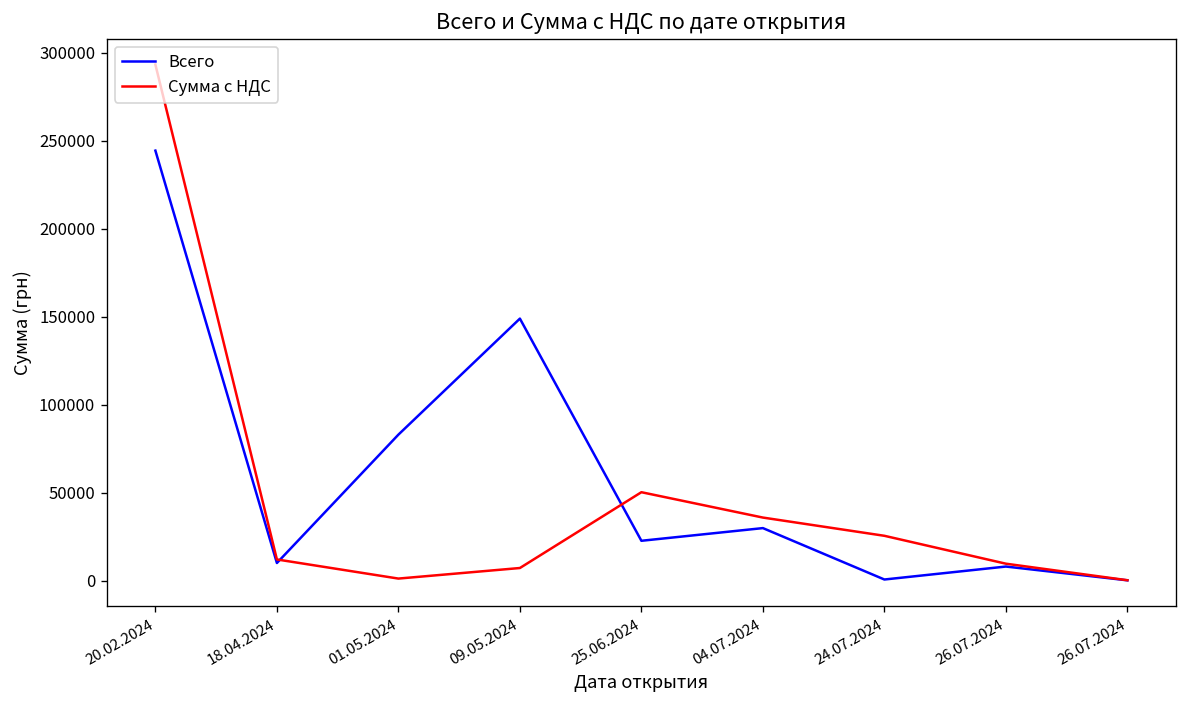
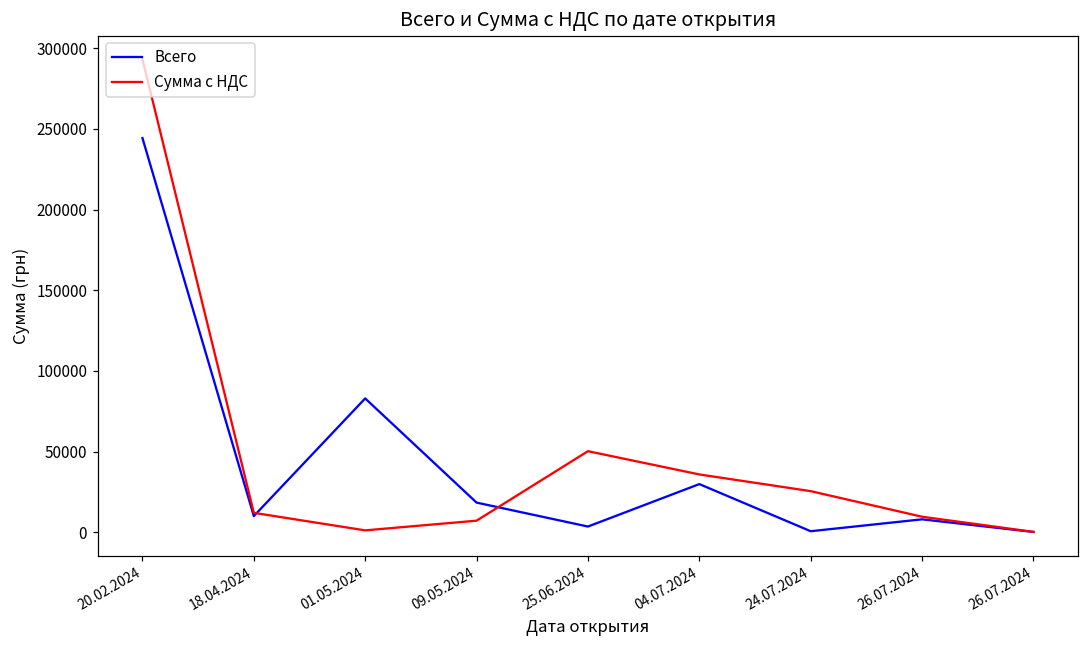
  {
    "Всего": {
      "20.02.2024": 244000,
      "18.04.2024": 10000,
      "01.05.2024": 83000,
-     "09.05.2024": 149000,
-     "25.06.2024": 23000,
+     "09.05.2024": 18000,
+     "25.06.2024": 4000,
      "04.07.2024": 30000,
      "24.07.2024": 1000
    },
    "Сумма с НДС": {
      "18.04.2024": 12000,
      "01.05.2024": 1000,
      "09.05.2024": 7000,
      "25.06.2024": 50000,
      "04.07.2024": 36000,
      "24.07.2024": 26000
    }
  }
